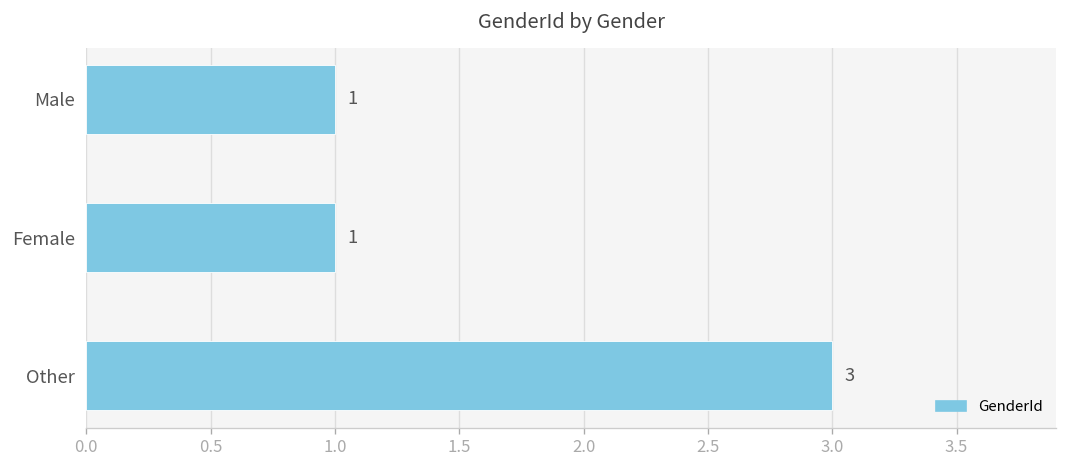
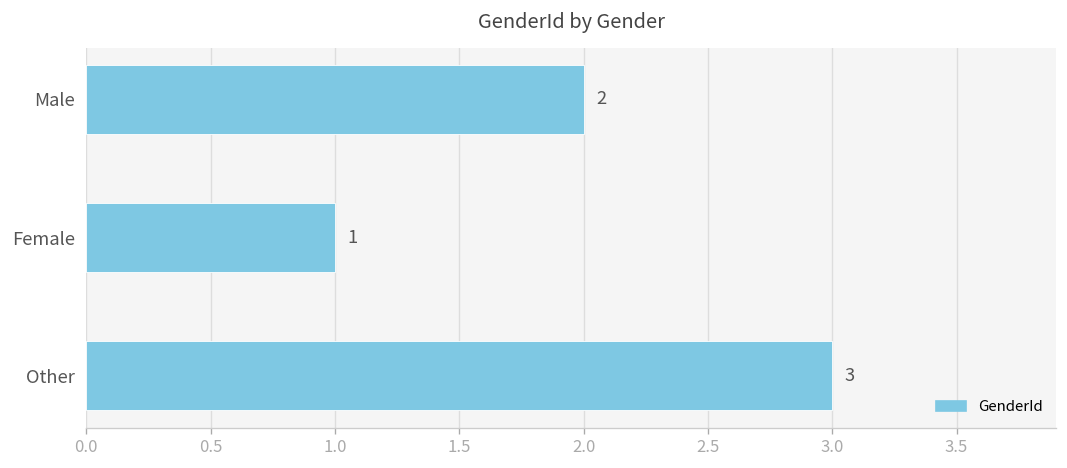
  {
-   "Male": 1,
+   "Male": 2,
    "Female": 1,
    "Other": 3
  }
